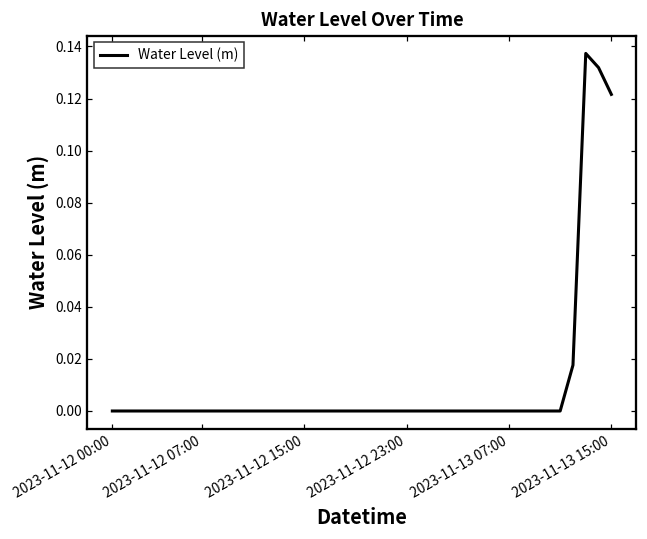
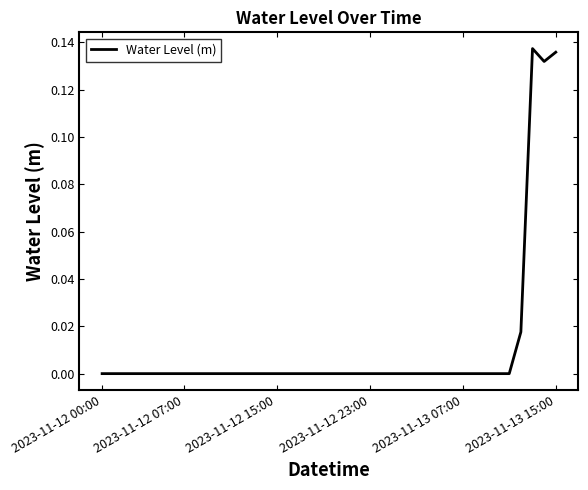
  {
    "2023-11-12 00:00": 0.000,
    "2023-11-12 07:00": 0.000,
    "2023-11-12 15:00": 0.000,
    "2023-11-12 23:00": 0.000,
    "2023-11-13 07:00": 0.000,
-   "2023-11-13 15:00": 0.122
+   "2023-11-13 15:00": 0.136
  }
